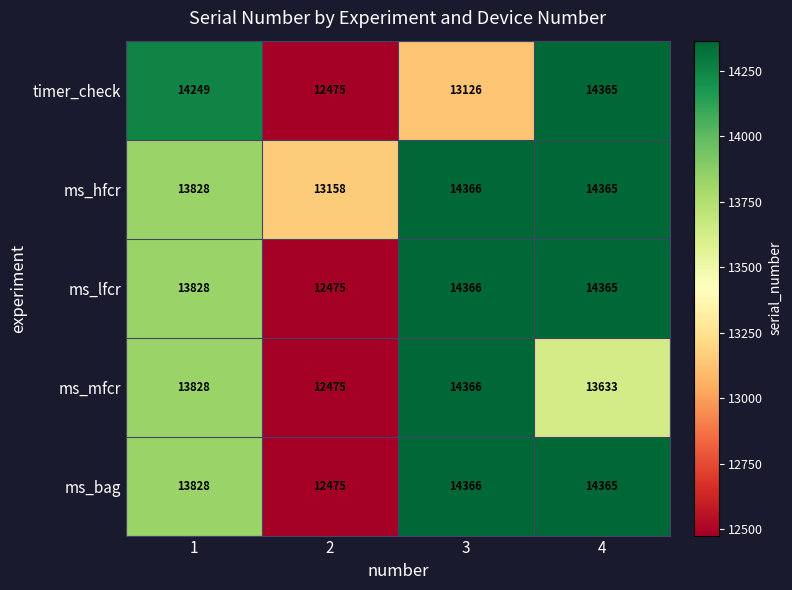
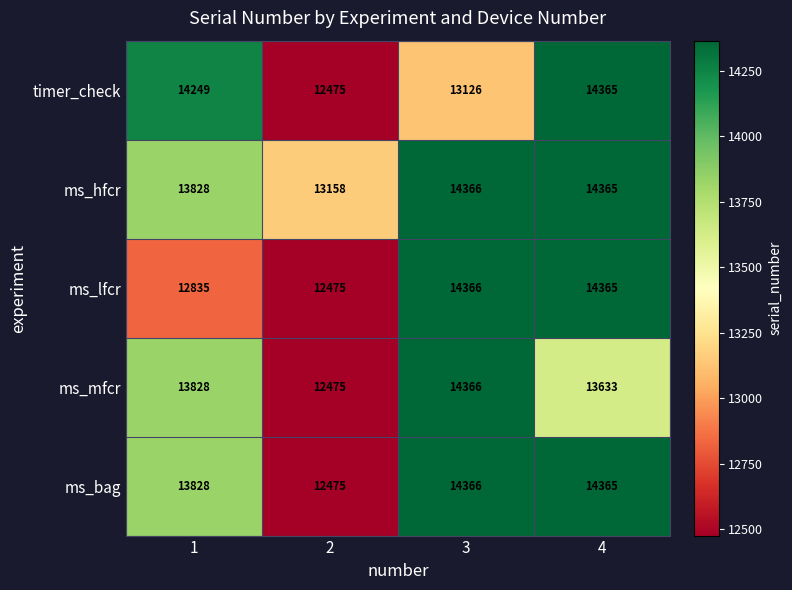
  {
    "timer_check": {
      "1": 14249,
      "2": 12475,
      "3": 13126,
      "4": 14365
    },
    "ms_hfcr": {
      "1": 13828,
      "2": 13158,
      "3": 14366,
      "4": 14365
    },
    "ms_lfcr": {
-     "1": 13828,
+     "1": 12835,
      "2": 12475,
      "3": 14366,
      "4": 14365
    },
    "ms_mfcr": {
      "1": 13828,
      "2": 12475,
      "3": 14366,
      "4": 13633
    },
    "ms_bag": {
      "1": 13828,
      "2": 12475,
      "3": 14366,
      "4": 14365
    }
  }
